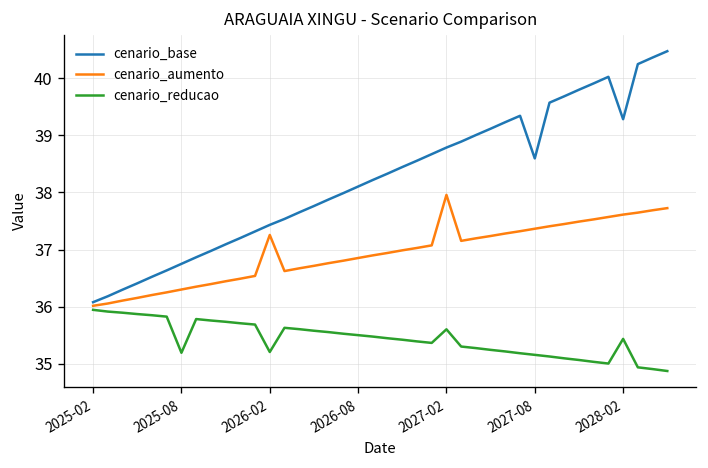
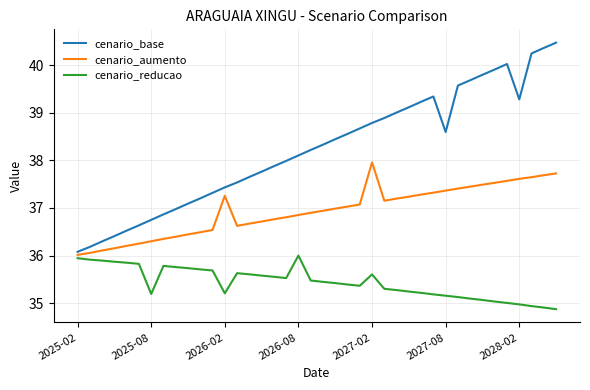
  {
    "cenario_base": {
      "2025-02": 36.1,
      "2025-08": 36.7,
      "2026-02": 37.4,
      "2026-08": 38.1,
      "2027-02": 38.8,
      "2027-08": 38.6,
      "2028-02": 39.3
    },
    "cenario_aumento": {
      "2025-02": 36.0,
      "2025-08": 36.3,
      "2026-02": 37.3,
      "2026-08": 36.9,
      "2027-02": 38.0,
      "2027-08": 37.4,
      "2028-02": 37.6
    },
    "cenario_reducao": {
      "2025-02": 35.9,
      "2025-08": 35.2,
      "2026-02": 35.2,
-     "2026-08": 35.5,
+     "2026-08": 36.0,
      "2027-02": 35.6,
      "2027-08": 35.2,
-     "2028-02": 35.4
+     "2028-02": 35.0
    }
  }
